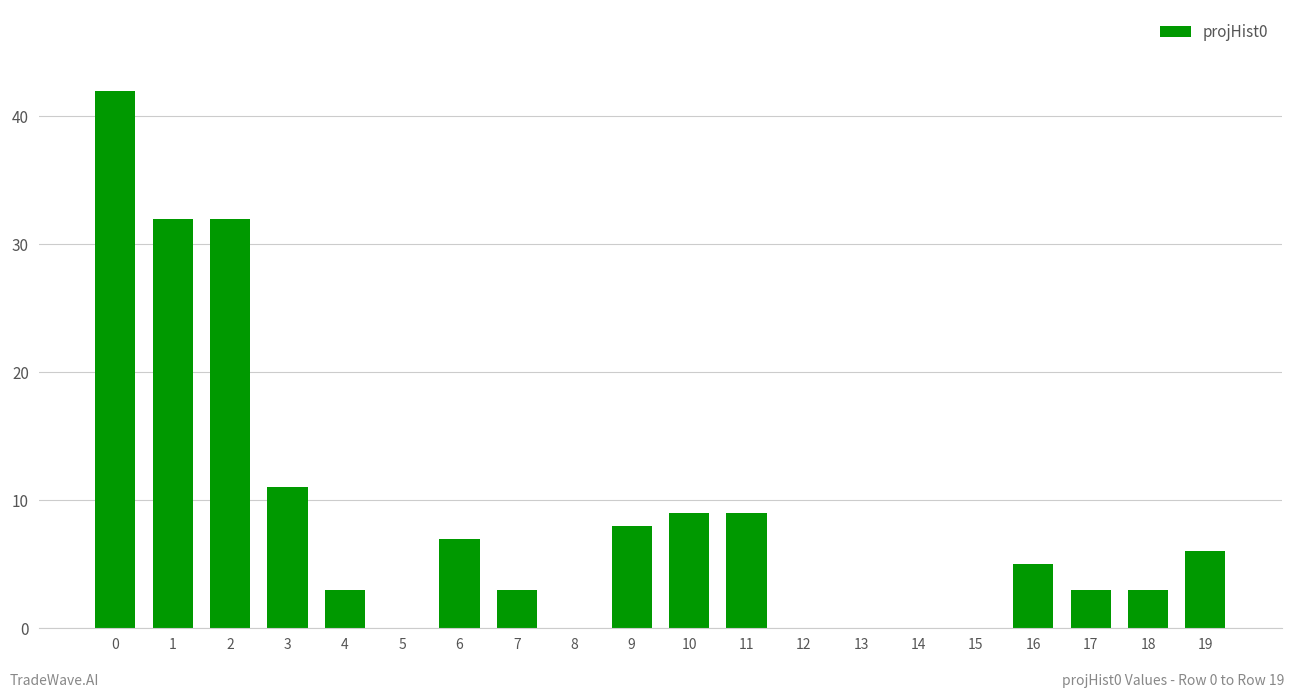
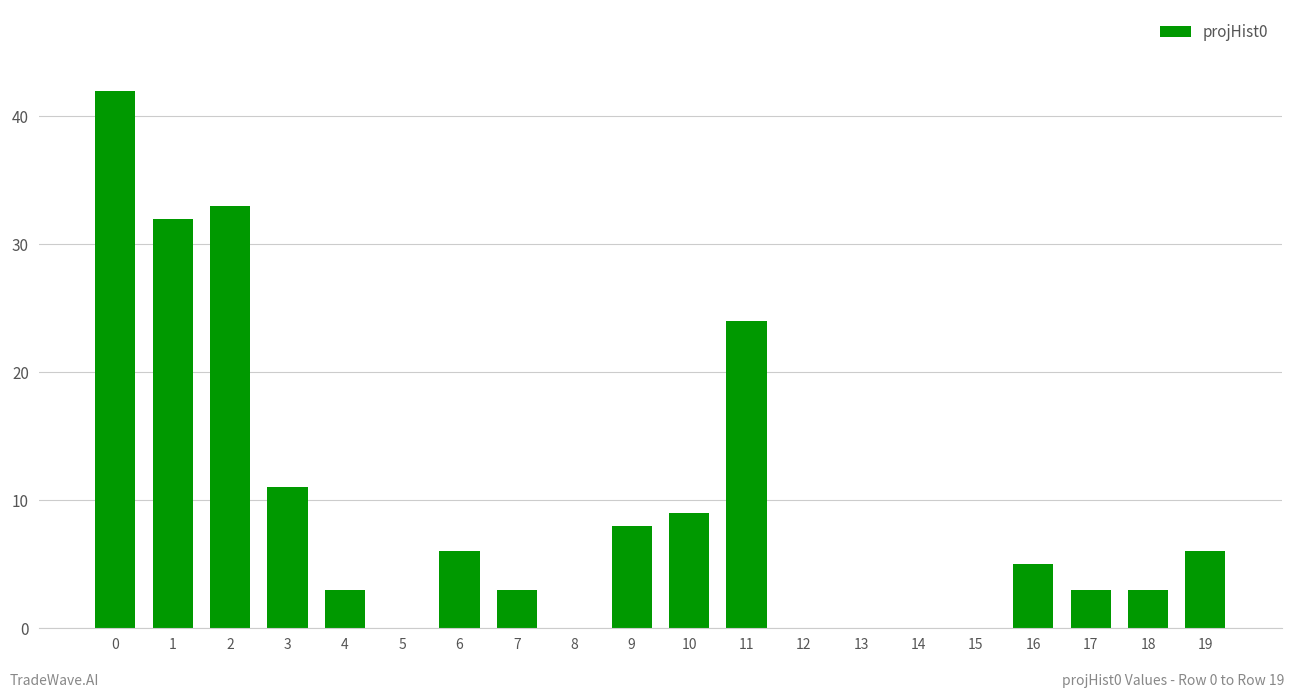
  {
    "0": 42,
    "1": 32,
-   "2": 32,
+   "2": 33,
    "3": 11,
    "4": 3,
    "5": 0,
-   "6": 7,
+   "6": 6,
    "7": 3,
    "8": 0,
    "9": 8,
    "10": 9,
-   "11": 9,
+   "11": 24,
    "12": 0,
    "13": 0,
    "14": 0,
    "15": 0,
    "16": 5,
    "17": 3,
    "18": 3,
    "19": 6
  }
